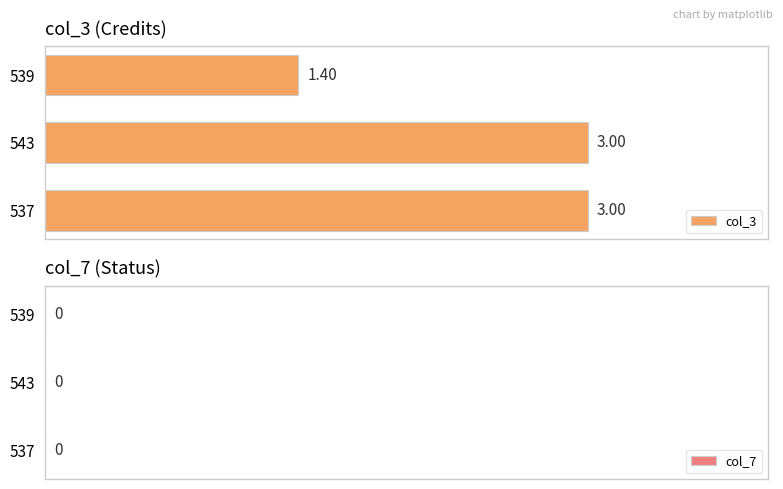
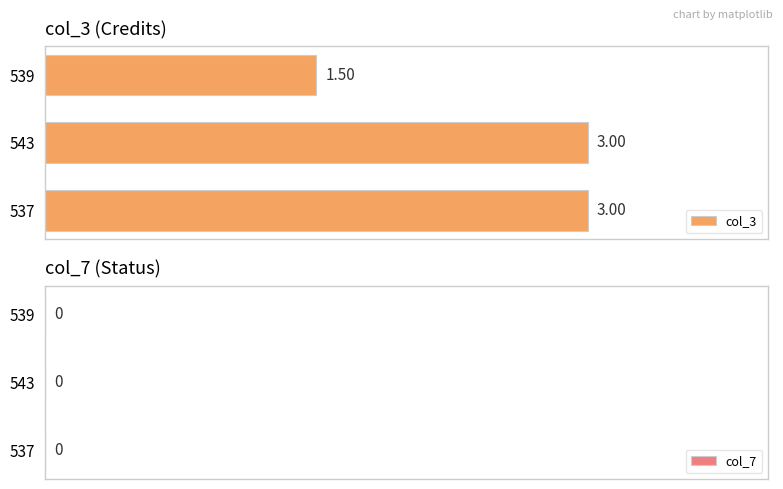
  {
    "col_3 (Credits)": {
-     "539": 1.40,
+     "539": 1.50,
      "543": 3.00,
      "537": 3.00
    },
    "col_7 (Status)": {
      "539": 0,
      "543": 0,
      "537": 0
    }
  }
